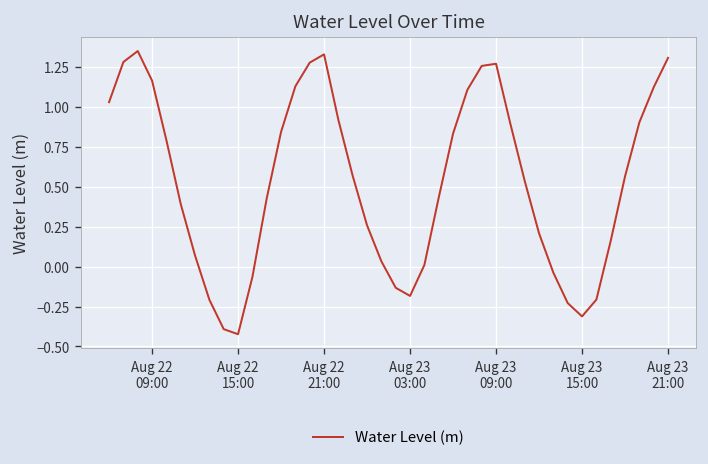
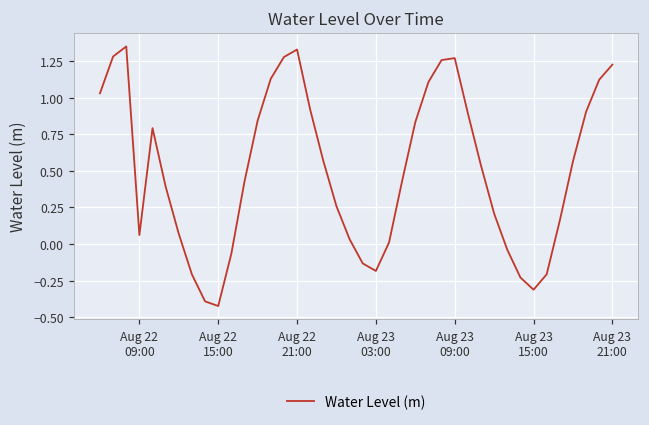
  {
-   "Aug 22 09:00": 1.16,
+   "Aug 22 09:00": 0.06,
    "Aug 22 15:00": -0.42,
    "Aug 22 21:00": 1.33,
    "Aug 23 03:00": -0.18,
    "Aug 23 09:00": 1.27,
    "Aug 23 15:00": -0.31,
-   "Aug 23 21:00": 1.31
+   "Aug 23 21:00": 1.23
  }
